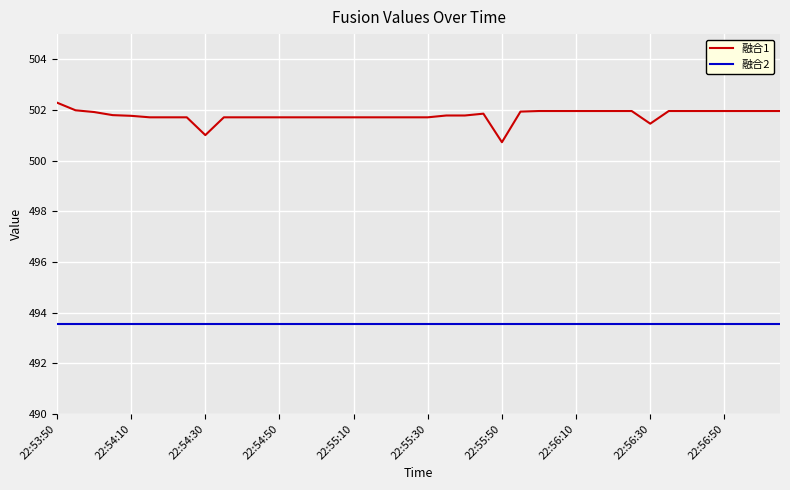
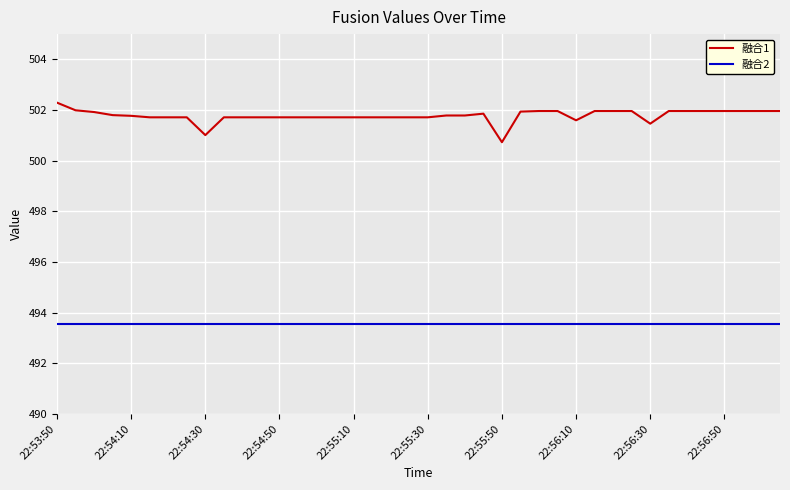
  {
    "融合1": {
      "22:53:50": 502.3,
      "22:54:10": 501.8,
      "22:54:30": 501.0,
      "22:54:50": 501.7,
      "22:55:10": 501.7,
      "22:55:30": 501.7,
      "22:55:50": 500.7,
-     "22:56:10": 502.0,
+     "22:56:10": 501.6,
      "22:56:30": 501.5,
      "22:56:50": 502.0
    },
    "融合2": {
      "22:53:50": 493.5,
      "22:54:10": 493.5,
      "22:54:30": 493.5,
      "22:54:50": 493.5,
      "22:55:10": 493.5,
      "22:55:30": 493.5,
      "22:55:50": 493.5,
      "22:56:10": 493.5,
      "22:56:30": 493.5,
      "22:56:50": 493.5
    }
  }
